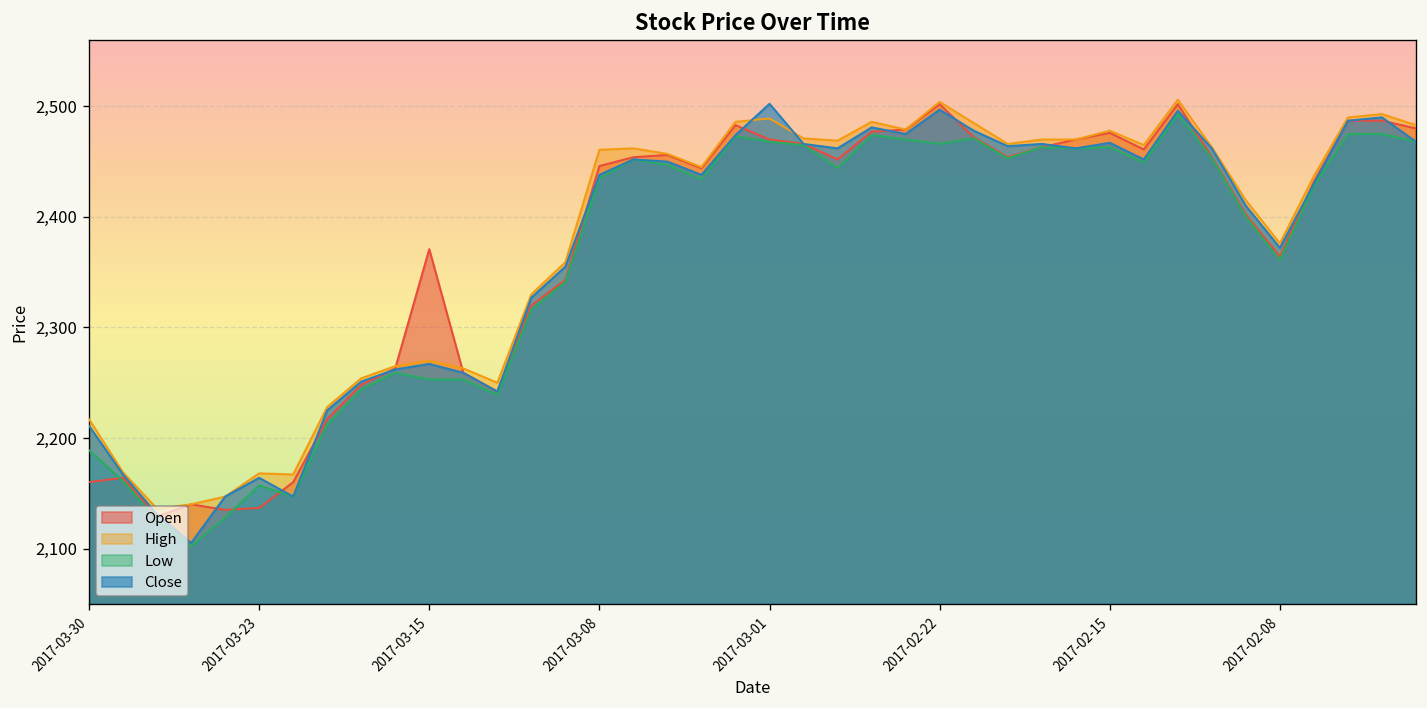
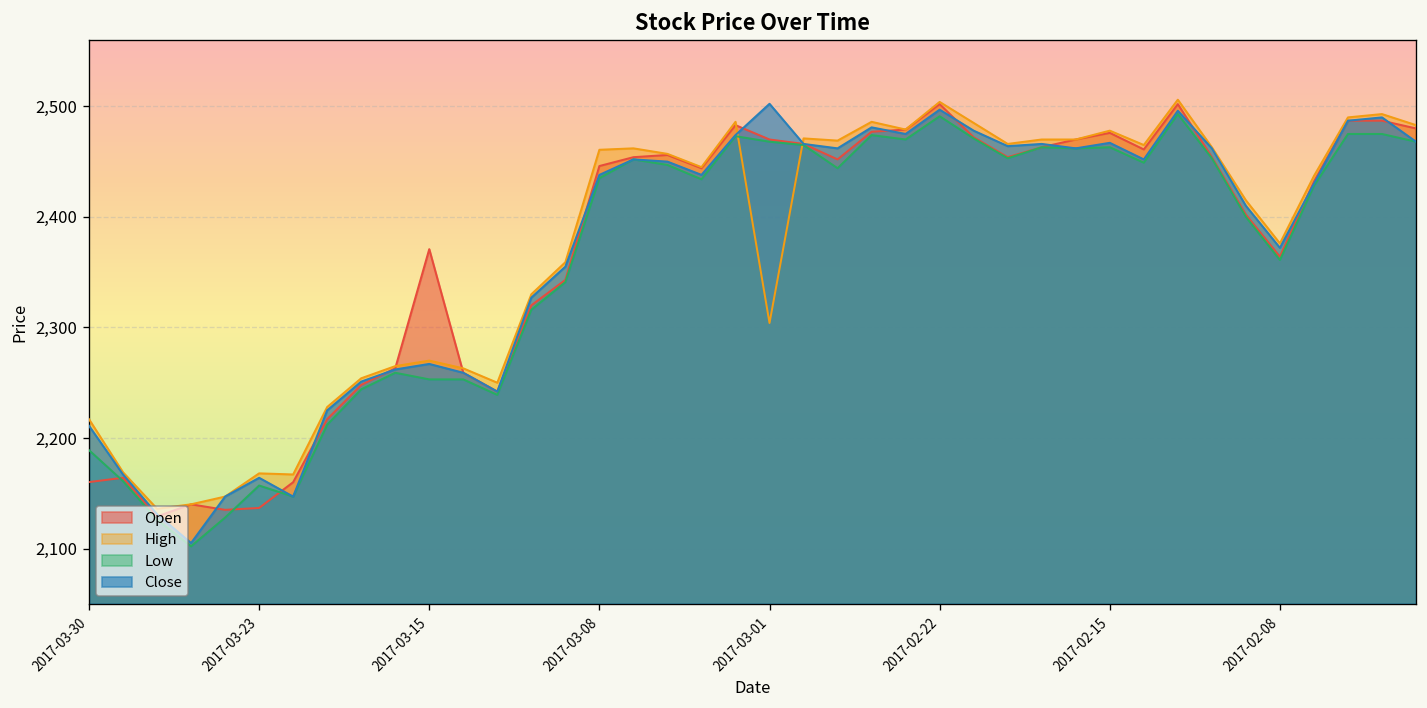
  {
    "Open": {
      "2017-03-30": "2,160",
      "2017-03-23": "2,140",
      "2017-03-15": "2,370",
      "2017-03-08": "2,450",
      "2017-02-08": "2,360"
    },
    "High": {
      "2017-03-30": "2,220",
      "2017-03-23": "2,170",
      "2017-03-15": "2,270",
      "2017-03-08": "2,460",
-     "2017-03-01": "2,490",
+     "2017-03-01": "2,300",
      "2017-02-08": "2,380"
    },
    "Low": {
      "2017-03-30": "2,190",
      "2017-03-23": "2,160",
      "2017-03-15": "2,250",
      "2017-03-08": "2,440",
-     "2017-02-22": "2,470",
+     "2017-02-22": "2,490",
      "2017-02-15": "2,460",
      "2017-02-08": "2,360"
    },
    "Close": {
      "2017-03-30": "2,210",
      "2017-03-23": "2,160",
      "2017-03-15": "2,270",
      "2017-03-08": "2,440",
      "2017-03-01": "2,500",
      "2017-02-22": "2,500",
      "2017-02-15": "2,470",
      "2017-02-08": "2,370"
    }
  }
